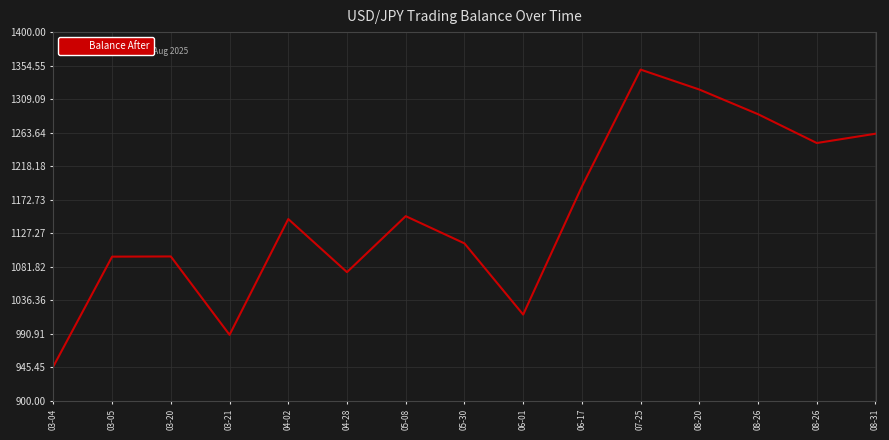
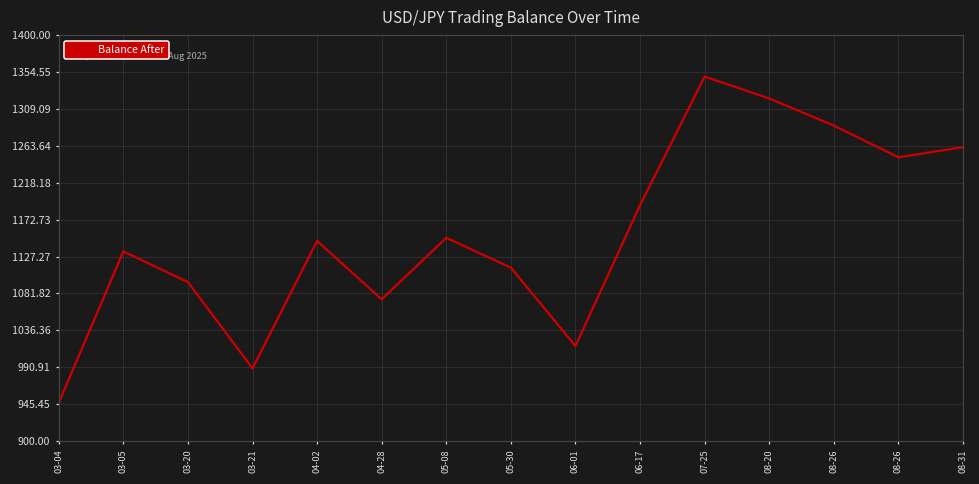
  {
    "03-04": 950,
-   "03-05": 1100,
+   "03-05": 1130,
    "03-20": 1100,
    "03-21": 990,
    "04-02": 1150,
    "04-28": 1070,
    "05-08": 1150,
    "05-30": 1110,
    "06-01": 1020,
    "06-17": 1190,
    "07-25": 1350,
    "08-20": 1320,
    "08-31": 1260
  }
